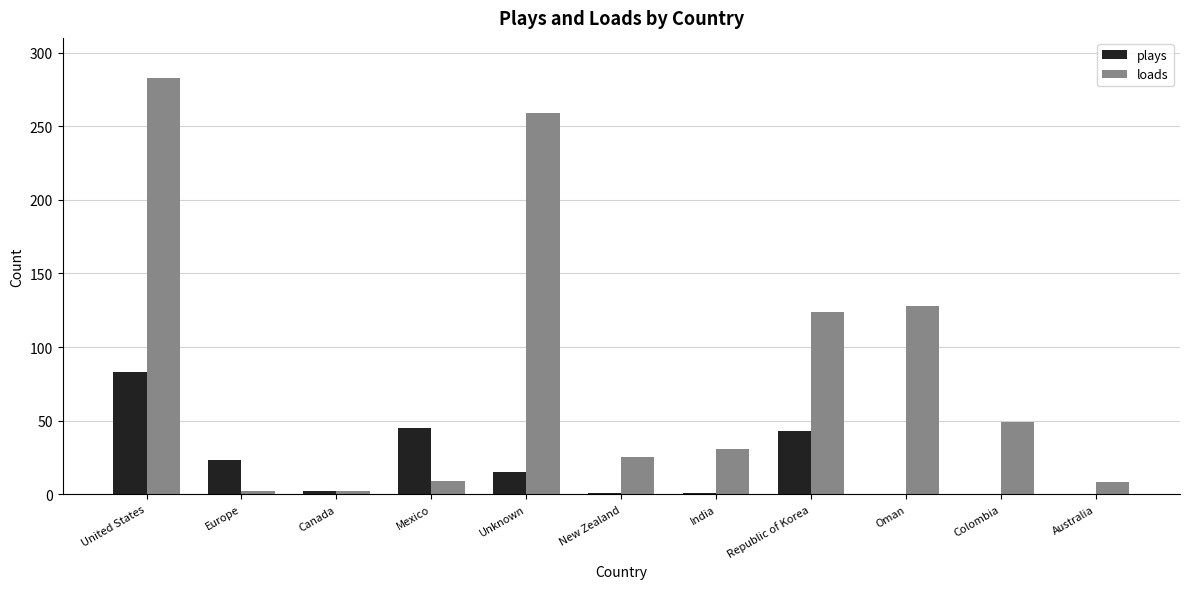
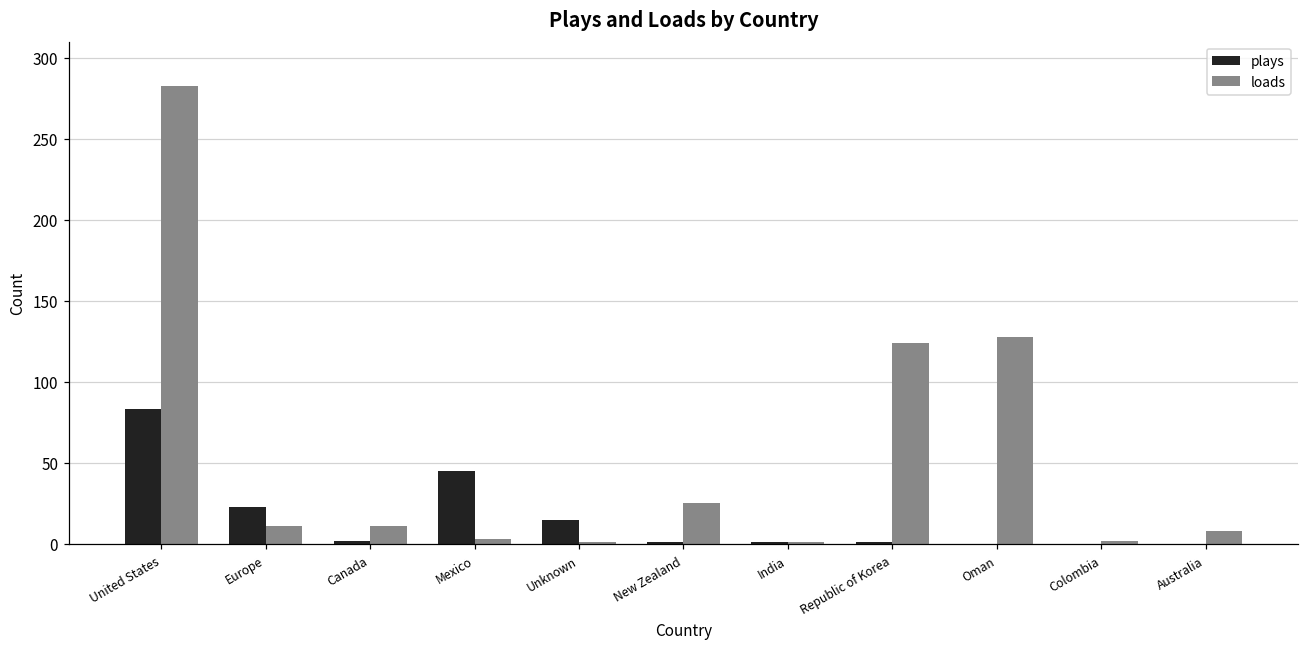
  {
    "plays": {
      "United States": 83,
      "Europe": 23,
      "Canada": 2,
      "Mexico": 45,
      "Unknown": 15,
-     "Republic of Korea": 43,
+     "Republic of Korea": 1,
      "Oman": 0,
      "Colombia": 0,
      "Australia": 0
    },
    "loads": {
      "United States": 283,
-     "Europe": 2,
-     "Canada": 2,
-     "Mexico": 9,
-     "Unknown": 259,
+     "Europe": 11,
+     "Canada": 11,
+     "Mexico": 3,
+     "Unknown": 1,
      "New Zealand": 25,
-     "India": 31,
+     "India": 1,
      "Republic of Korea": 124,
      "Oman": 128,
-     "Colombia": 49,
+     "Colombia": 2,
      "Australia": 8
    }
  }
